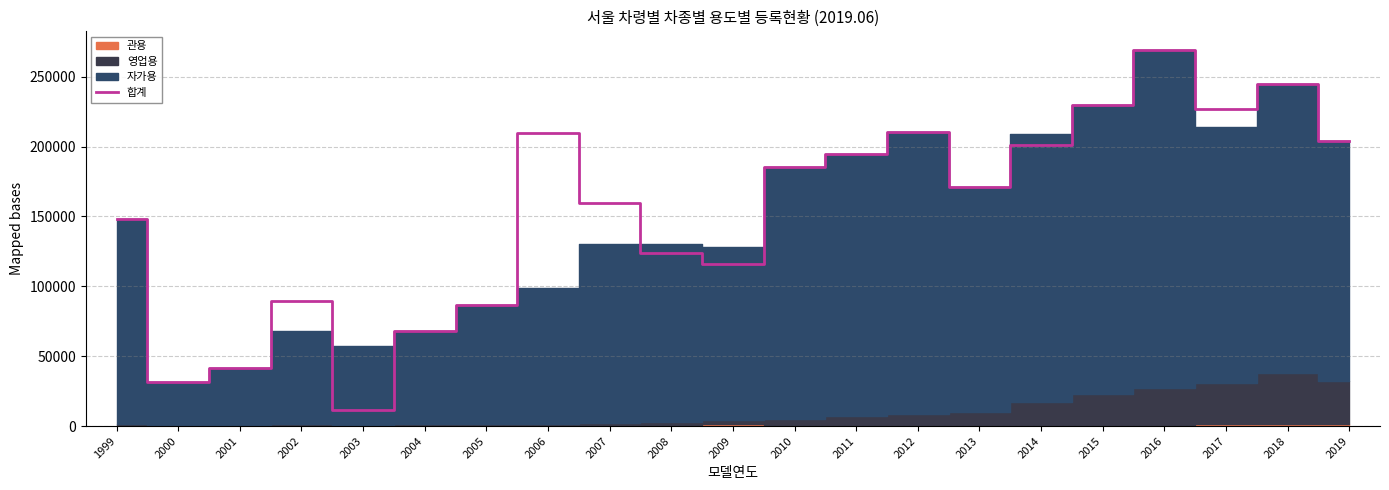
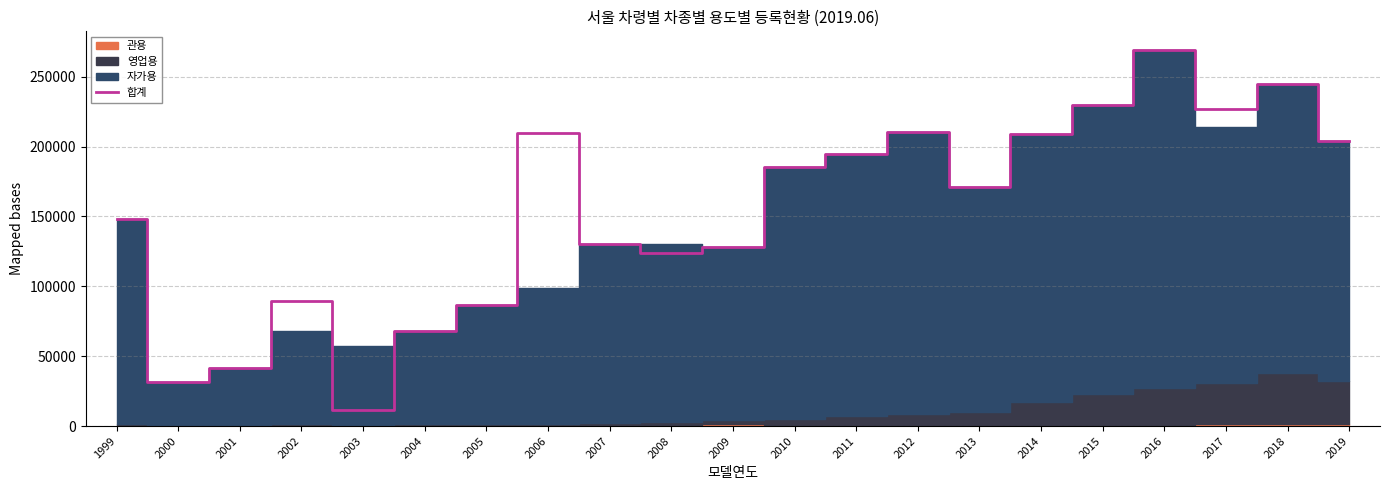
  {
    "합계": {
      "2000": 32000,
      "2001": 42000,
      "2002": 90000,
      "2003": 12000,
      "2004": 68000,
      "2005": 86000,
      "2006": 210000,
-     "2007": 159000,
+     "2007": 130000,
      "2008": 124000,
-     "2009": 116000,
+     "2009": 128000,
      "2010": 185000,
      "2011": 194000,
      "2012": 210000,
      "2013": 171000,
-     "2014": 201000,
+     "2014": 209000,
      "2015": 230000,
      "2016": 269000,
      "2017": 227000,
      "2018": 244000
    }
  }
